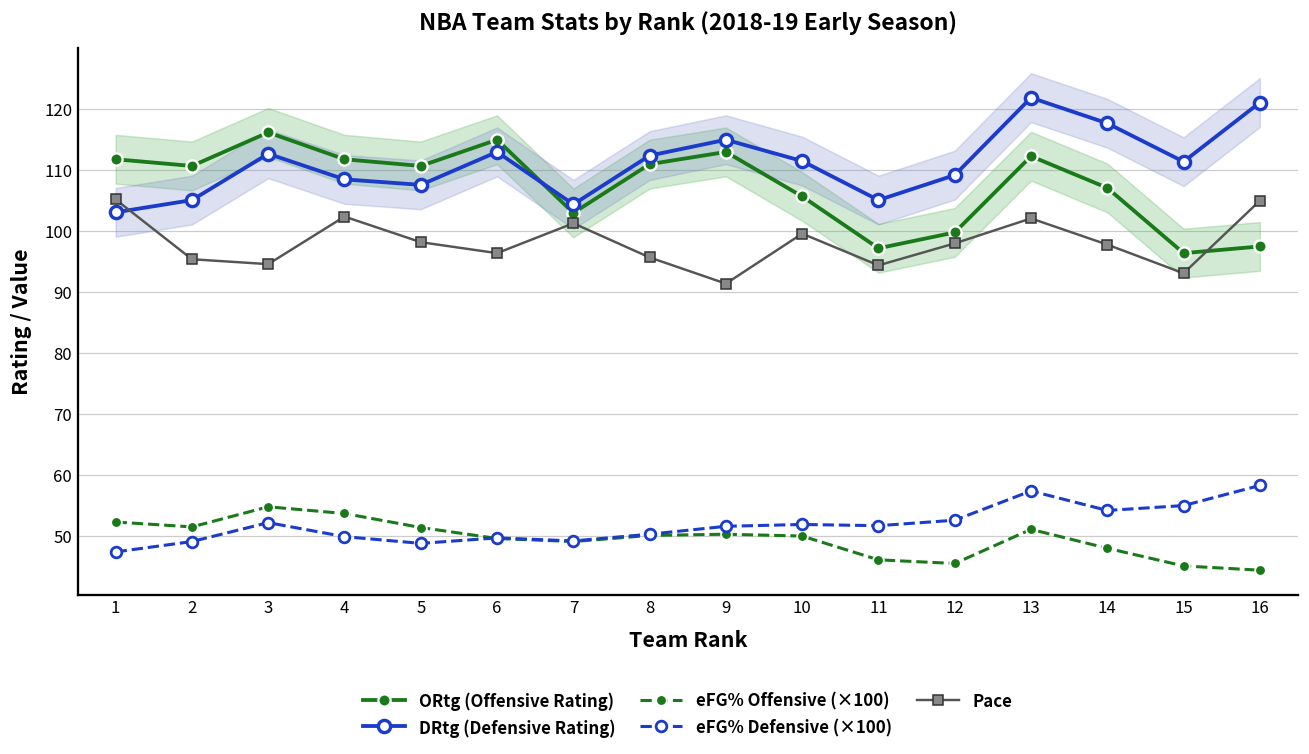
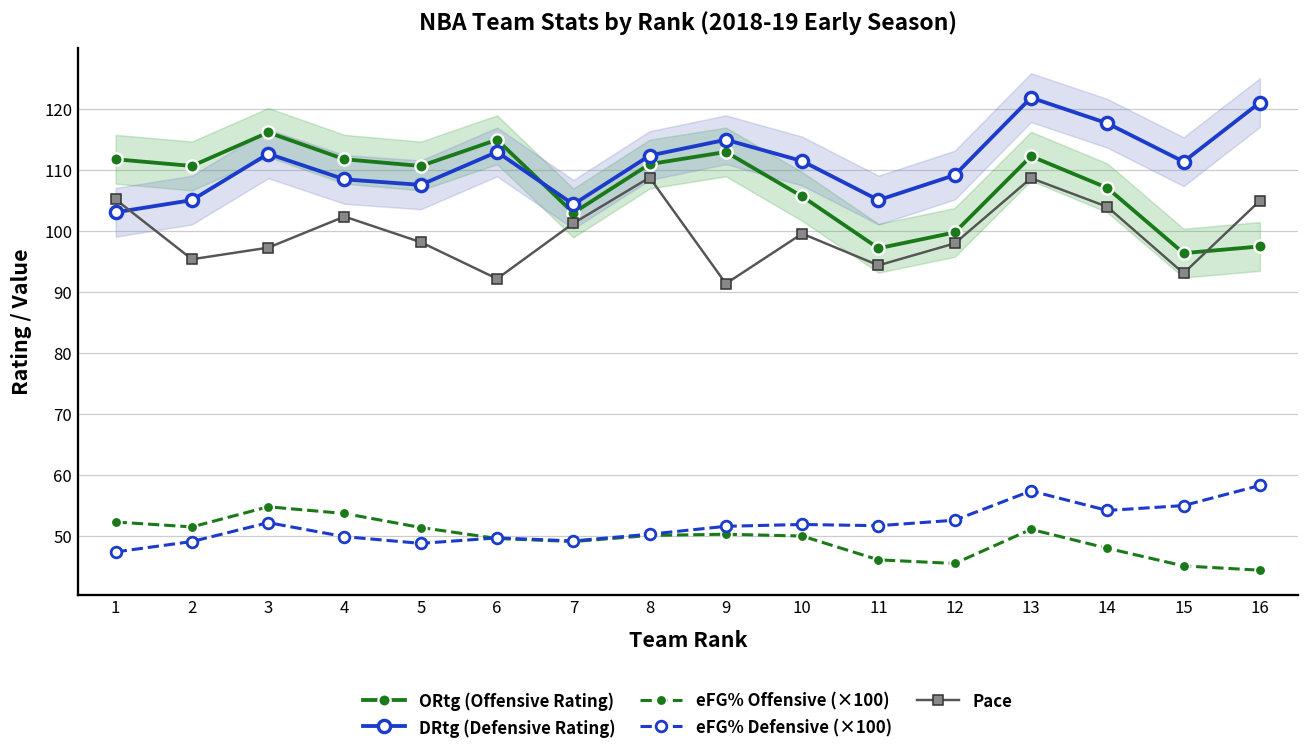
  {
    "Pace": {
      "1": 105,
      "2": 95,
-     "3": 95,
+     "3": 97,
      "4": 102,
      "5": 98,
-     "6": 96,
+     "6": 92,
      "7": 101,
-     "8": 96,
+     "8": 109,
      "9": 91,
      "10": 100,
      "11": 94,
      "12": 98,
-     "13": 102,
-     "14": 98,
+     "13": 109,
+     "14": 104,
      "15": 93,
      "16": 105
    }
  }
